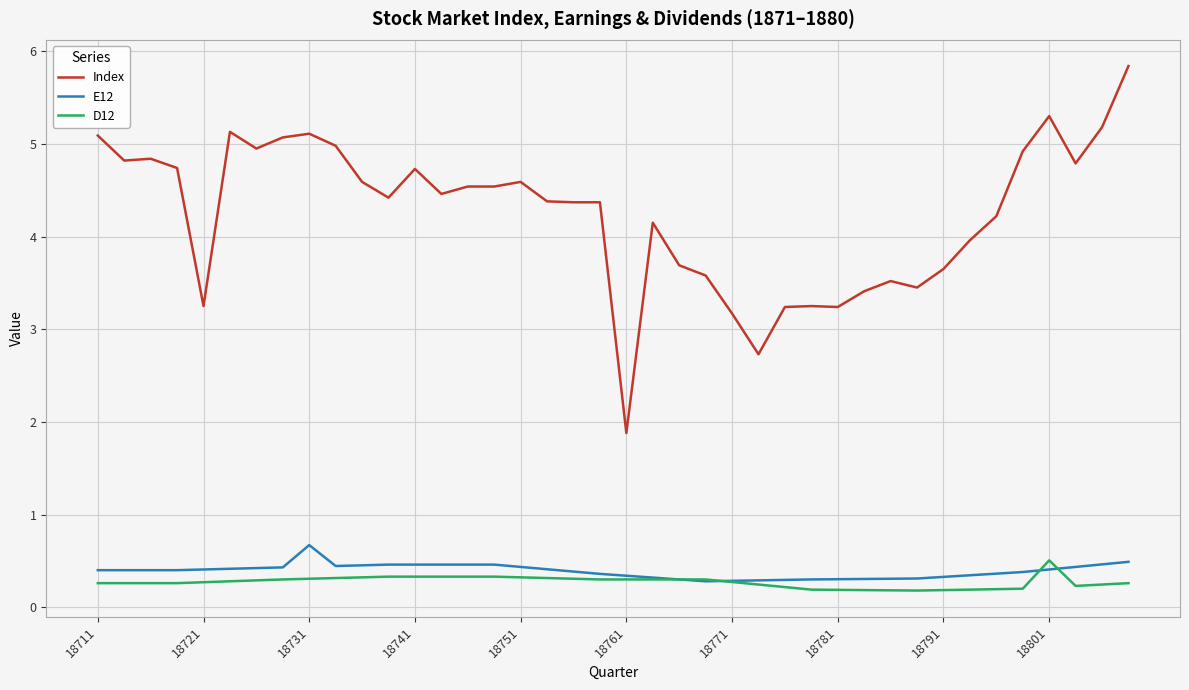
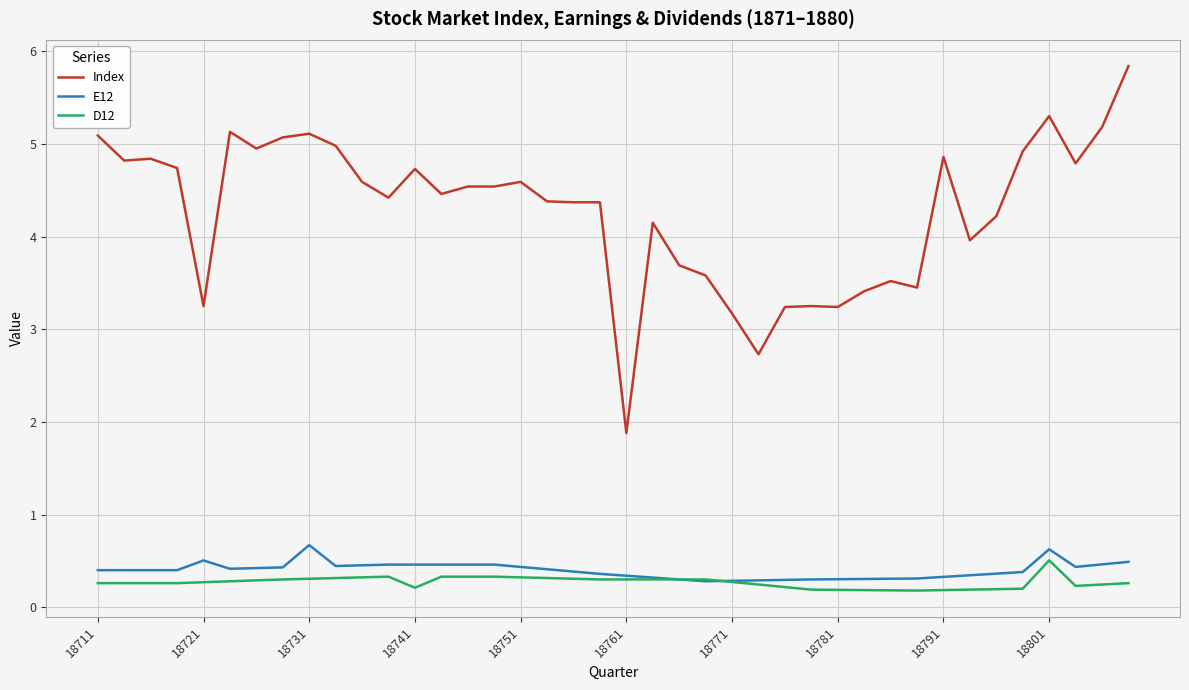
  {
    "Index": {
      "18711": 5.1,
      "18721": 3.3,
      "18731": 5.1,
      "18741": 4.7,
      "18751": 4.6,
      "18761": 1.9,
      "18771": 3.2,
      "18781": 3.2,
-     "18791": 3.7,
+     "18791": 4.9,
      "18801": 5.3
    },
    "E12": {
      "18711": 0.4,
-     "18721": 0.4,
+     "18721": 0.5,
      "18731": 0.7,
      "18741": 0.5,
      "18751": 0.4,
      "18761": 0.3,
      "18781": 0.3,
      "18791": 0.3,
-     "18801": 0.4
+     "18801": 0.6
    },
    "D12": {
      "18711": 0.3,
      "18721": 0.3,
      "18731": 0.3,
-     "18741": 0.3,
+     "18741": 0.2,
      "18751": 0.3,
      "18761": 0.3,
      "18781": 0.2,
      "18791": 0.2,
      "18801": 0.5
    }
  }
